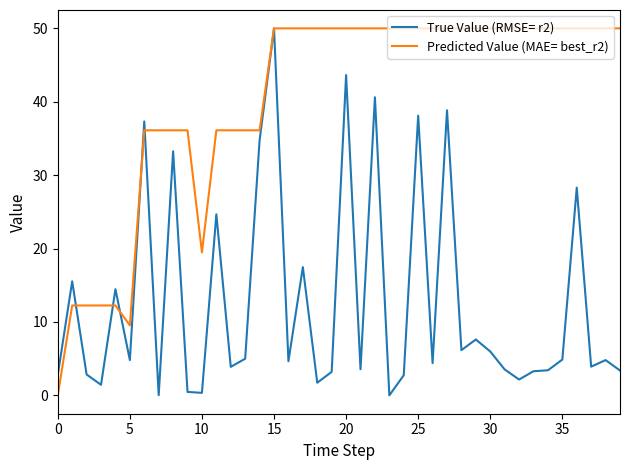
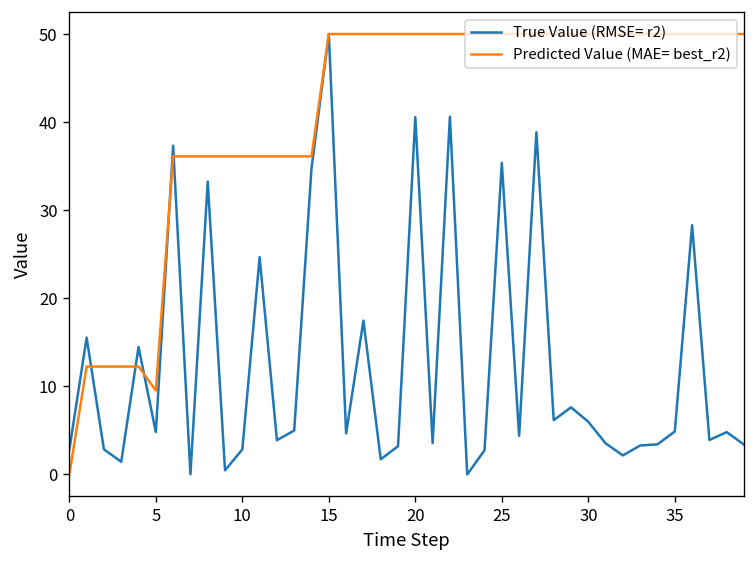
  {
    "True Value (RMSE= r2)": {
      "0": 3,
      "5": 5,
-     "10": 0,
-     "20": 44,
-     "25": 38,
+     "10": 3,
+     "20": 41,
+     "25": 35,
      "30": 6,
      "35": 5
    },
    "Predicted Value (MAE= best_r2)": {
      "0": 0,
      "5": 10,
-     "10": 19,
+     "10": 36,
      "20": 50
    }
  }
